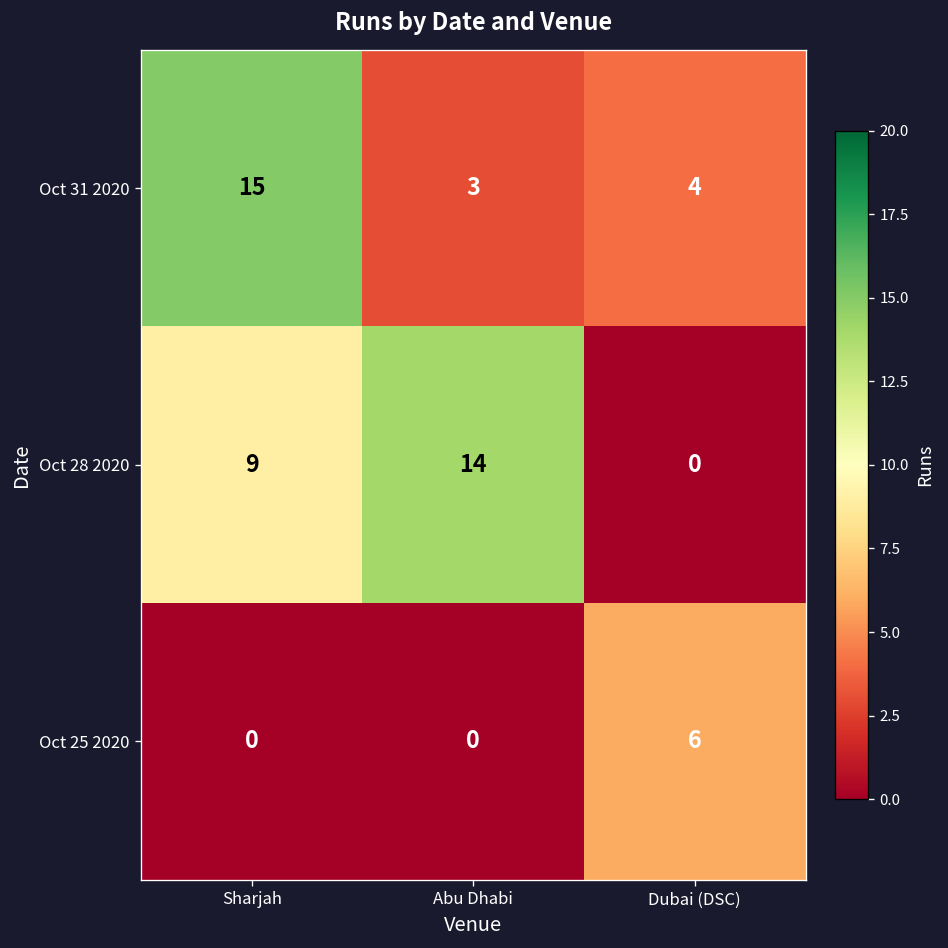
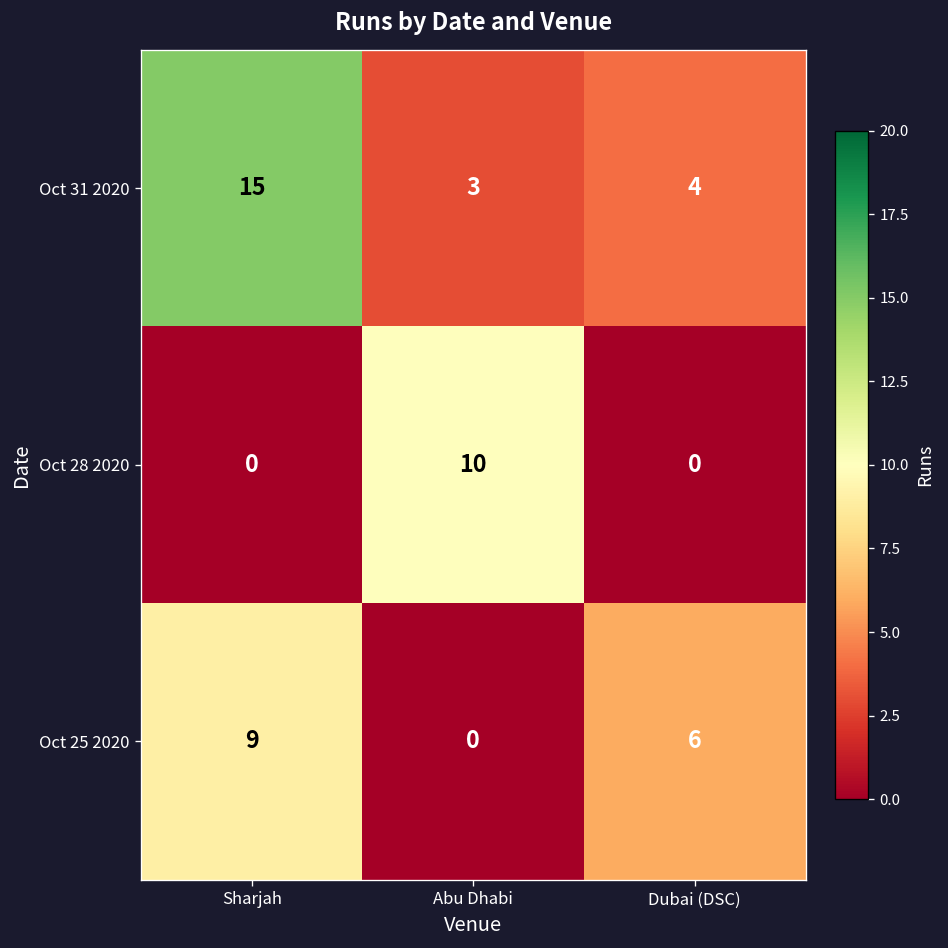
  {
    "Oct 31 2020": {
      "Sharjah": 15,
      "Abu Dhabi": 3,
      "Dubai (DSC)": 4
    },
    "Oct 28 2020": {
-     "Sharjah": 9,
-     "Abu Dhabi": 14,
+     "Sharjah": 0,
+     "Abu Dhabi": 10,
      "Dubai (DSC)": 0
    },
    "Oct 25 2020": {
-     "Sharjah": 0,
+     "Sharjah": 9,
      "Abu Dhabi": 0,
      "Dubai (DSC)": 6
    }
  }
